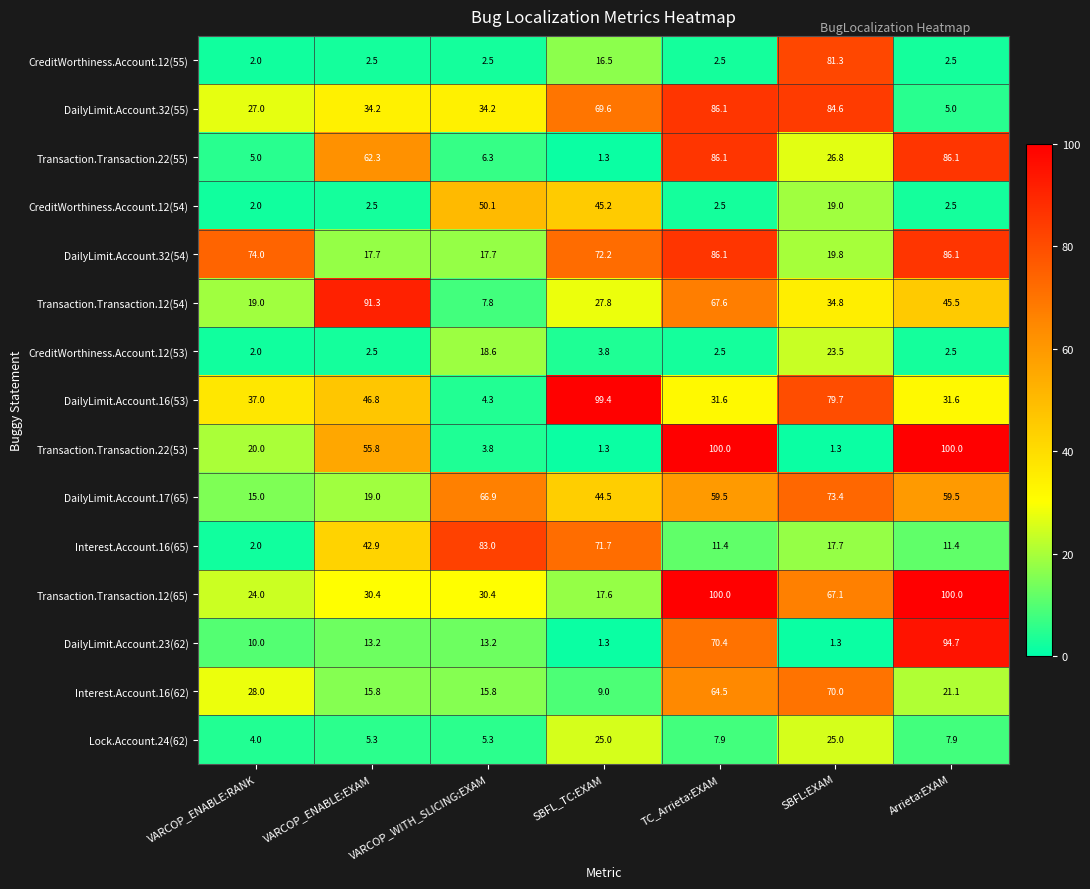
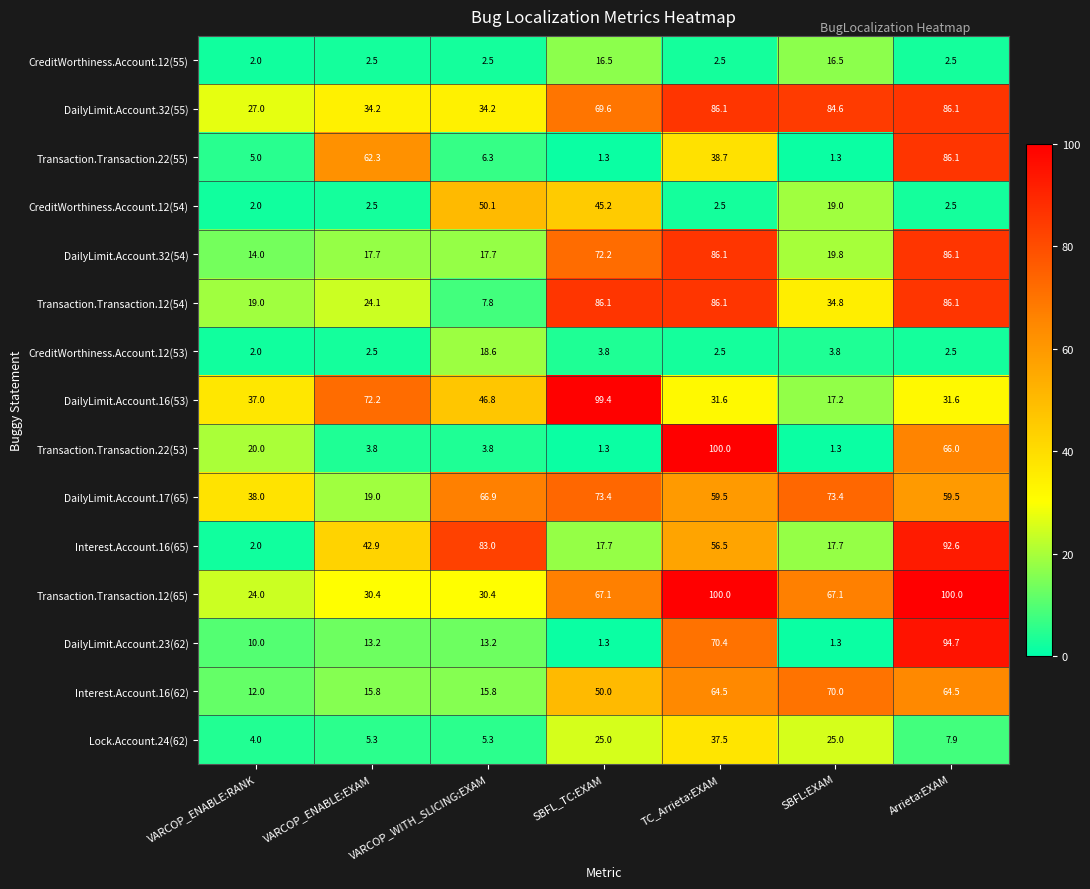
  {
    "CreditWorthiness.Account.12(55)": {
      "VARCOP_ENABLE:RANK": 2.0,
      "VARCOP_ENABLE:EXAM": 2.5,
      "VARCOP_WITH_SLICING:EXAM": 2.5,
      "SBFL_TC:EXAM": 16.5,
      "TC_Arrieta:EXAM": 2.5,
-     "SBFL:EXAM": 81.3,
+     "SBFL:EXAM": 16.5,
      "Arrieta:EXAM": 2.5
    },
    "DailyLimit.Account.32(55)": {
      "VARCOP_ENABLE:RANK": 27.0,
      "VARCOP_ENABLE:EXAM": 34.2,
      "VARCOP_WITH_SLICING:EXAM": 34.2,
      "SBFL_TC:EXAM": 69.6,
      "TC_Arrieta:EXAM": 86.1,
      "SBFL:EXAM": 84.6,
-     "Arrieta:EXAM": 5.0
+     "Arrieta:EXAM": 86.1
    },
    "Transaction.Transaction.22(55)": {
      "VARCOP_ENABLE:RANK": 5.0,
      "VARCOP_ENABLE:EXAM": 62.3,
      "VARCOP_WITH_SLICING:EXAM": 6.3,
      "SBFL_TC:EXAM": 1.3,
-     "TC_Arrieta:EXAM": 86.1,
-     "SBFL:EXAM": 26.8,
+     "TC_Arrieta:EXAM": 38.7,
+     "SBFL:EXAM": 1.3,
      "Arrieta:EXAM": 86.1
    },
    "CreditWorthiness.Account.12(54)": {
      "VARCOP_ENABLE:RANK": 2.0,
      "VARCOP_ENABLE:EXAM": 2.5,
      "VARCOP_WITH_SLICING:EXAM": 50.1,
      "SBFL_TC:EXAM": 45.2,
      "TC_Arrieta:EXAM": 2.5,
      "SBFL:EXAM": 19.0,
      "Arrieta:EXAM": 2.5
    },
    "DailyLimit.Account.32(54)": {
-     "VARCOP_ENABLE:RANK": 74.0,
+     "VARCOP_ENABLE:RANK": 14.0,
      "VARCOP_ENABLE:EXAM": 17.7,
      "VARCOP_WITH_SLICING:EXAM": 17.7,
      "SBFL_TC:EXAM": 72.2,
      "TC_Arrieta:EXAM": 86.1,
      "SBFL:EXAM": 19.8,
      "Arrieta:EXAM": 86.1
    },
    "Transaction.Transaction.12(54)": {
      "VARCOP_ENABLE:RANK": 19.0,
-     "VARCOP_ENABLE:EXAM": 91.3,
+     "VARCOP_ENABLE:EXAM": 24.1,
      "VARCOP_WITH_SLICING:EXAM": 7.8,
-     "SBFL_TC:EXAM": 27.8,
-     "TC_Arrieta:EXAM": 67.6,
+     "SBFL_TC:EXAM": 86.1,
+     "TC_Arrieta:EXAM": 86.1,
      "SBFL:EXAM": 34.8,
-     "Arrieta:EXAM": 45.5
+     "Arrieta:EXAM": 86.1
    },
    "CreditWorthiness.Account.12(53)": {
      "VARCOP_ENABLE:RANK": 2.0,
      "VARCOP_ENABLE:EXAM": 2.5,
      "VARCOP_WITH_SLICING:EXAM": 18.6,
      "SBFL_TC:EXAM": 3.8,
      "TC_Arrieta:EXAM": 2.5,
-     "SBFL:EXAM": 23.5,
+     "SBFL:EXAM": 3.8,
      "Arrieta:EXAM": 2.5
    },
    "DailyLimit.Account.16(53)": {
      "VARCOP_ENABLE:RANK": 37.0,
-     "VARCOP_ENABLE:EXAM": 46.8,
-     "VARCOP_WITH_SLICING:EXAM": 4.3,
+     "VARCOP_ENABLE:EXAM": 72.2,
+     "VARCOP_WITH_SLICING:EXAM": 46.8,
      "SBFL_TC:EXAM": 99.4,
      "TC_Arrieta:EXAM": 31.6,
-     "SBFL:EXAM": 79.7,
+     "SBFL:EXAM": 17.2,
      "Arrieta:EXAM": 31.6
    },
    "Transaction.Transaction.22(53)": {
      "VARCOP_ENABLE:RANK": 20.0,
-     "VARCOP_ENABLE:EXAM": 55.8,
+     "VARCOP_ENABLE:EXAM": 3.8,
      "VARCOP_WITH_SLICING:EXAM": 3.8,
      "SBFL_TC:EXAM": 1.3,
      "TC_Arrieta:EXAM": 100.0,
      "SBFL:EXAM": 1.3,
-     "Arrieta:EXAM": 100.0
+     "Arrieta:EXAM": 66.0
    },
    "DailyLimit.Account.17(65)": {
-     "VARCOP_ENABLE:RANK": 15.0,
+     "VARCOP_ENABLE:RANK": 38.0,
      "VARCOP_ENABLE:EXAM": 19.0,
      "VARCOP_WITH_SLICING:EXAM": 66.9,
-     "SBFL_TC:EXAM": 44.5,
+     "SBFL_TC:EXAM": 73.4,
      "TC_Arrieta:EXAM": 59.5,
      "SBFL:EXAM": 73.4,
      "Arrieta:EXAM": 59.5
    },
    "Interest.Account.16(65)": {
      "VARCOP_ENABLE:RANK": 2.0,
      "VARCOP_ENABLE:EXAM": 42.9,
      "VARCOP_WITH_SLICING:EXAM": 83.0,
-     "SBFL_TC:EXAM": 71.7,
-     "TC_Arrieta:EXAM": 11.4,
+     "SBFL_TC:EXAM": 17.7,
+     "TC_Arrieta:EXAM": 56.5,
      "SBFL:EXAM": 17.7,
-     "Arrieta:EXAM": 11.4
+     "Arrieta:EXAM": 92.6
    },
    "Transaction.Transaction.12(65)": {
      "VARCOP_ENABLE:RANK": 24.0,
      "VARCOP_ENABLE:EXAM": 30.4,
      "VARCOP_WITH_SLICING:EXAM": 30.4,
-     "SBFL_TC:EXAM": 17.6,
+     "SBFL_TC:EXAM": 67.1,
      "TC_Arrieta:EXAM": 100.0,
      "SBFL:EXAM": 67.1,
      "Arrieta:EXAM": 100.0
    },
    "DailyLimit.Account.23(62)": {
      "VARCOP_ENABLE:RANK": 10.0,
      "VARCOP_ENABLE:EXAM": 13.2,
      "VARCOP_WITH_SLICING:EXAM": 13.2,
      "SBFL_TC:EXAM": 1.3,
      "TC_Arrieta:EXAM": 70.4,
      "SBFL:EXAM": 1.3,
      "Arrieta:EXAM": 94.7
    },
    "Interest.Account.16(62)": {
-     "VARCOP_ENABLE:RANK": 28.0,
+     "VARCOP_ENABLE:RANK": 12.0,
      "VARCOP_ENABLE:EXAM": 15.8,
      "VARCOP_WITH_SLICING:EXAM": 15.8,
-     "SBFL_TC:EXAM": 9.0,
+     "SBFL_TC:EXAM": 50.0,
      "TC_Arrieta:EXAM": 64.5,
      "SBFL:EXAM": 70.0,
-     "Arrieta:EXAM": 21.1
+     "Arrieta:EXAM": 64.5
    },
    "Lock.Account.24(62)": {
      "VARCOP_ENABLE:RANK": 4.0,
      "VARCOP_ENABLE:EXAM": 5.3,
      "VARCOP_WITH_SLICING:EXAM": 5.3,
      "SBFL_TC:EXAM": 25.0,
-     "TC_Arrieta:EXAM": 7.9,
+     "TC_Arrieta:EXAM": 37.5,
      "SBFL:EXAM": 25.0,
      "Arrieta:EXAM": 7.9
    }
  }
